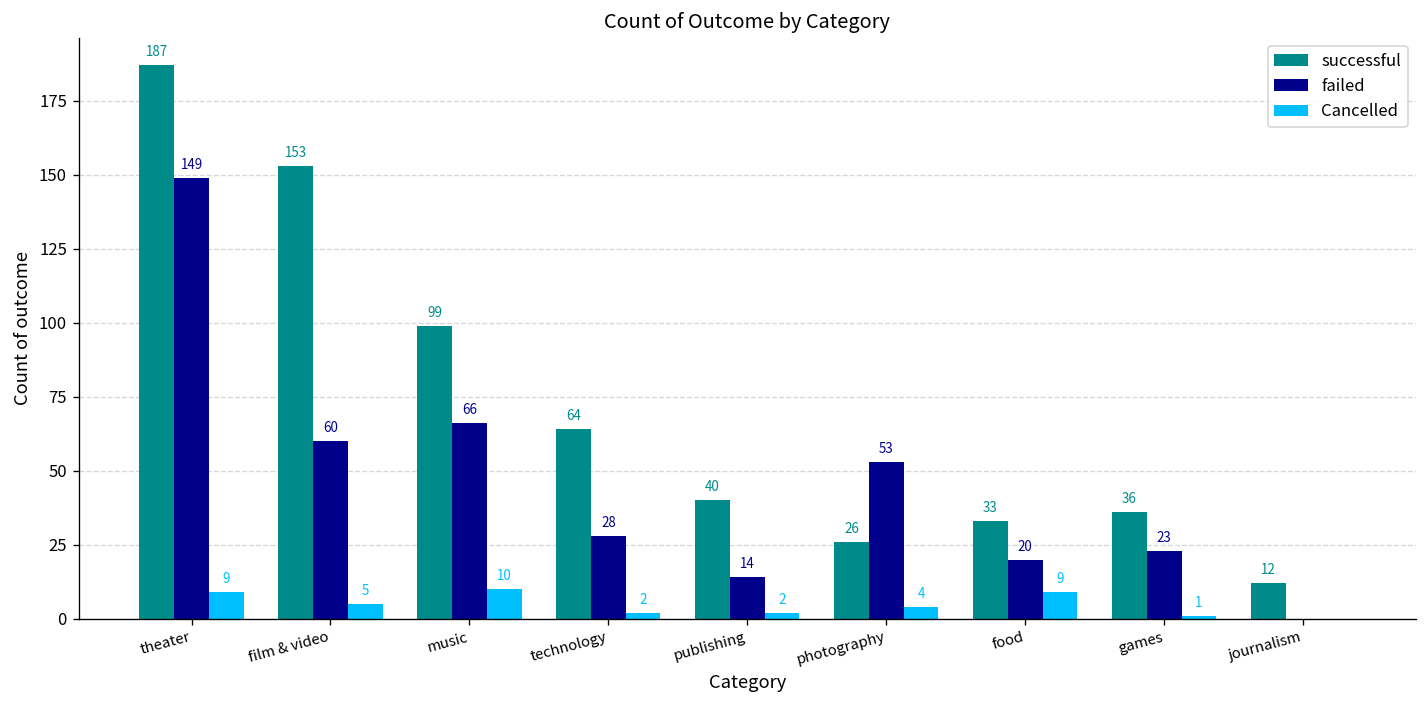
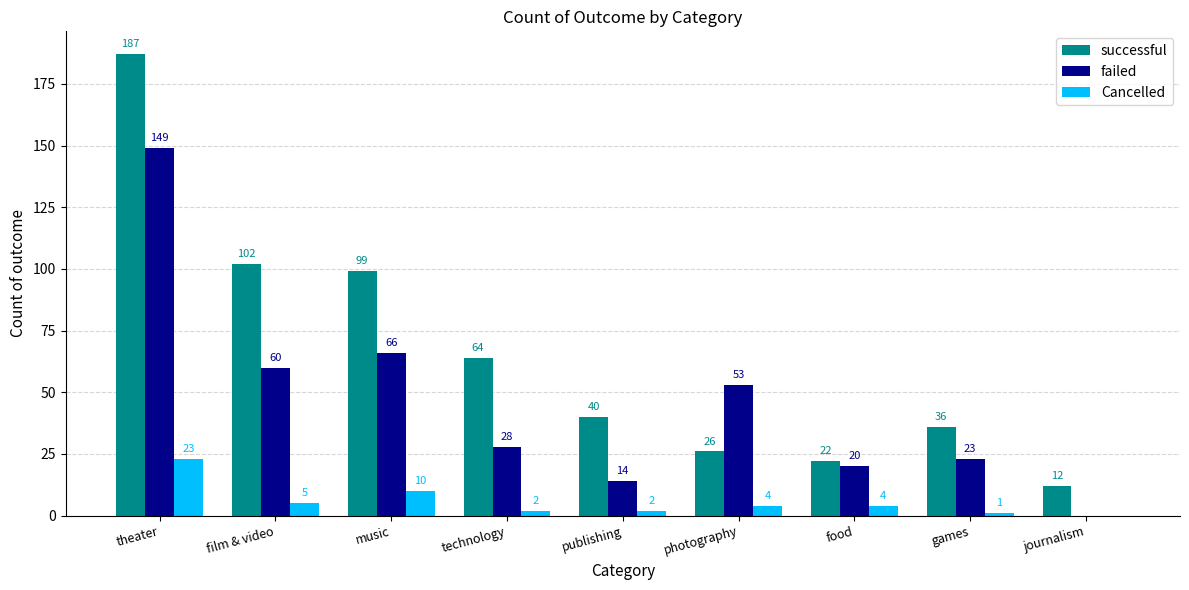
  {
    "successful": {
      "theater": 187,
-     "film & video": 153,
+     "film & video": 102,
      "music": 99,
      "technology": 64,
      "publishing": 40,
      "photography": 26,
-     "food": 33,
+     "food": 22,
      "games": 36,
      "journalism": 12
    },
    "failed": {
      "theater": 149,
      "film & video": 60,
      "music": 66,
      "technology": 28,
      "publishing": 14,
      "photography": 53,
      "food": 20,
      "games": 23
    },
    "Cancelled": {
-     "theater": 9,
+     "theater": 23,
      "film & video": 5,
      "music": 10,
      "technology": 2,
      "publishing": 2,
      "photography": 4,
-     "food": 9,
+     "food": 4,
      "games": 1
    }
  }
